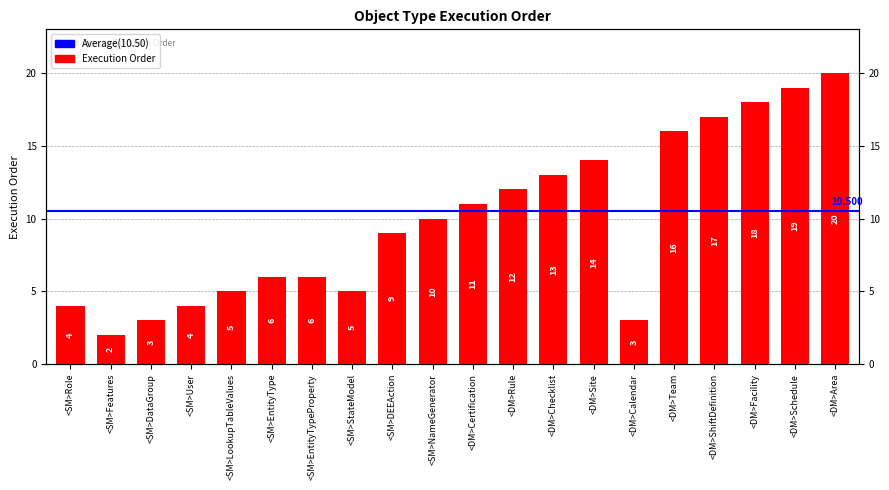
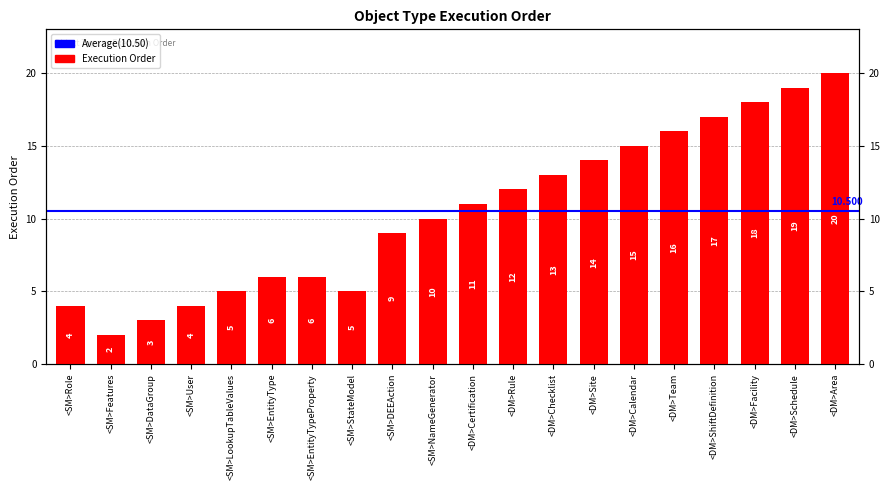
  {
    "<SM>Role": 4,
    "<SM>Features": 2,
    "<SM>DataGroup": 3,
    "<SM>User": 4,
    "<SM>LookupTableValues": 5,
    "<SM>EntityType": 6,
    "<SM>EntityTypeProperty": 6,
    "<SM>StateModel": 5,
    "<SM>DEEAction": 9,
    "<SM>NameGenerator": 10,
    "<DM>Certification": 11,
    "<DM>Rule": 12,
    "<DM>Checklist": 13,
    "<DM>Site": 14,
-   "<DM>Calendar": 3,
+   "<DM>Calendar": 15,
    "<DM>Team": 16,
    "<DM>ShiftDefinition": 17,
    "<DM>Facility": 18,
    "<DM>Schedule": 19,
    "<DM>Area": 20
  }
